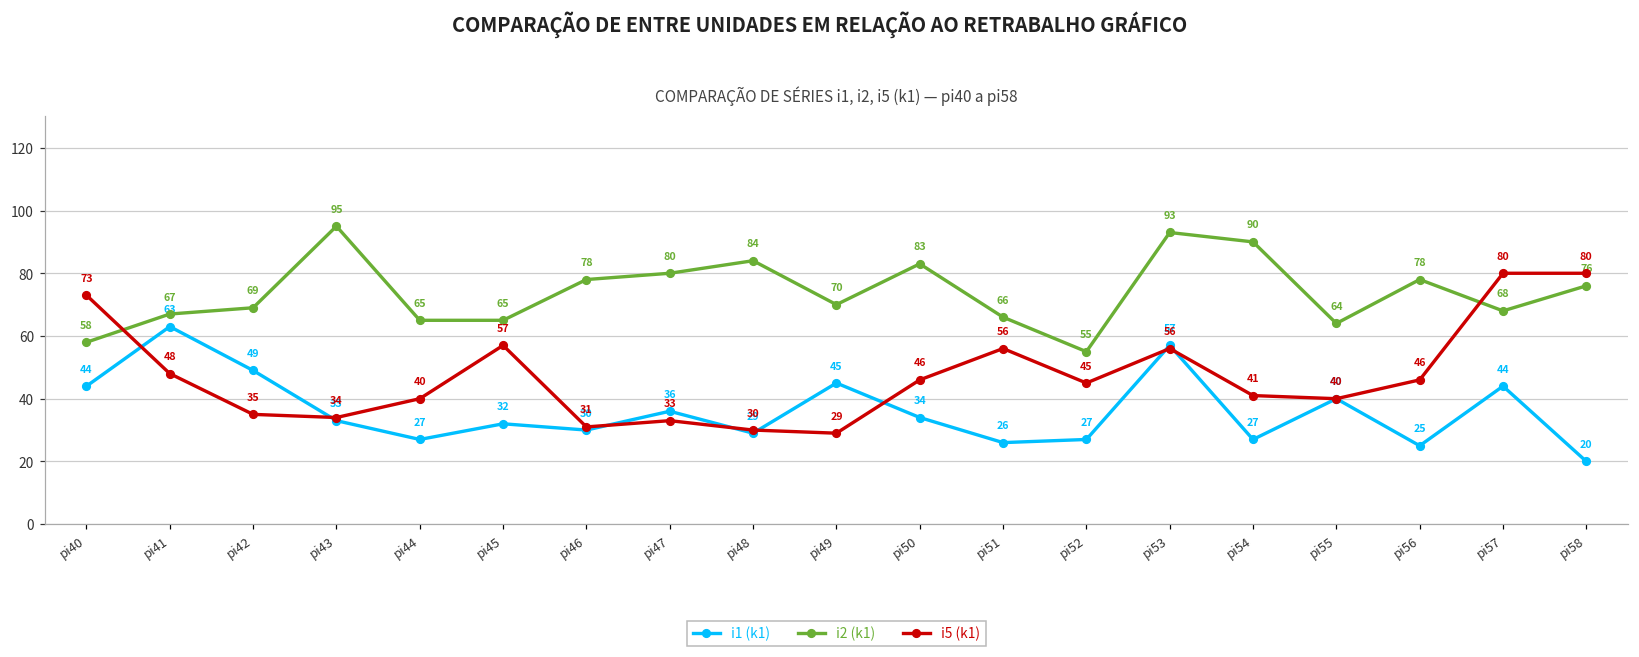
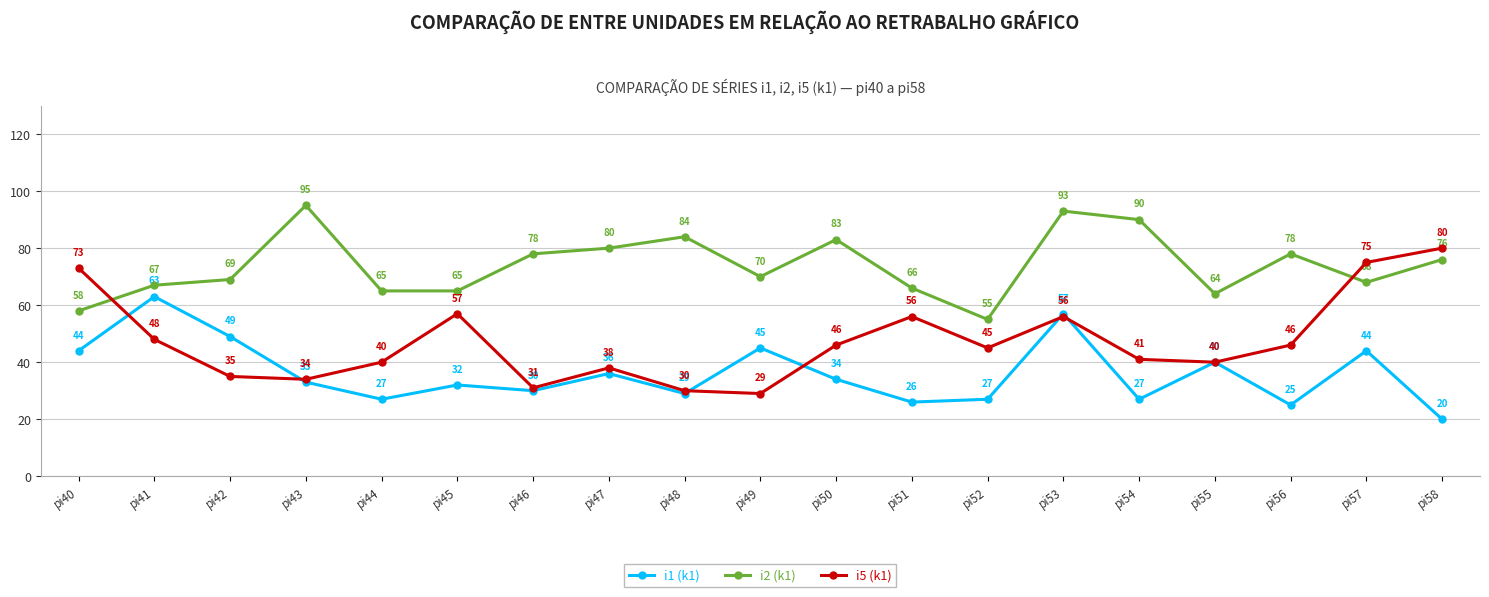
  {
    "i1 (k1)": {
      "pi40": 44,
      "pi42": 49,
      "pi44": 27,
      "pi45": 32,
      "pi49": 45,
      "pi50": 34,
      "pi51": 26,
      "pi52": 27,
      "pi54": 27,
      "pi56": 25,
      "pi57": 44,
      "pi58": 20
    },
    "i2 (k1)": {
      "pi40": 58,
      "pi41": 67,
      "pi42": 69,
      "pi43": 95,
      "pi44": 65,
      "pi45": 65,
      "pi46": 78,
      "pi47": 80,
      "pi48": 84,
      "pi49": 70,
      "pi50": 83,
      "pi51": 66,
      "pi52": 55,
      "pi53": 93,
      "pi54": 90,
      "pi55": 64,
      "pi56": 78
    },
    "i5 (k1)": {
      "pi40": 73,
      "pi41": 48,
      "pi42": 35,
      "pi44": 40,
-     "pi47": 33,
+     "pi47": 38,
      "pi49": 29,
      "pi50": 46,
      "pi51": 56,
      "pi52": 45,
      "pi54": 41,
      "pi56": 46,
-     "pi57": 80,
+     "pi57": 75,
      "pi58": 80
    }
  }
